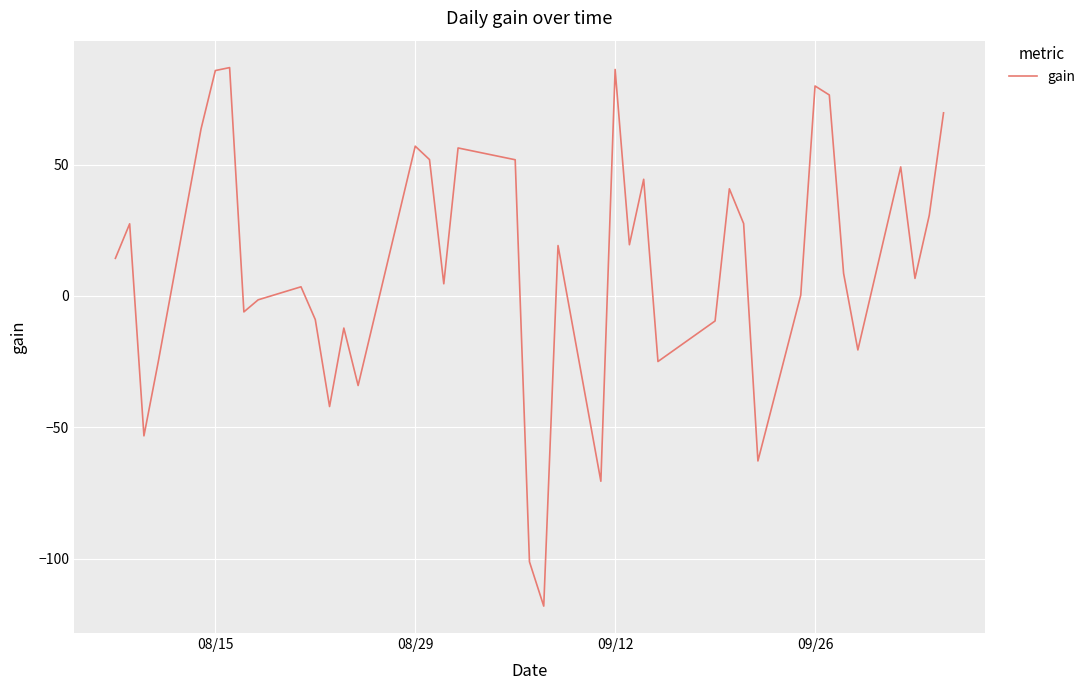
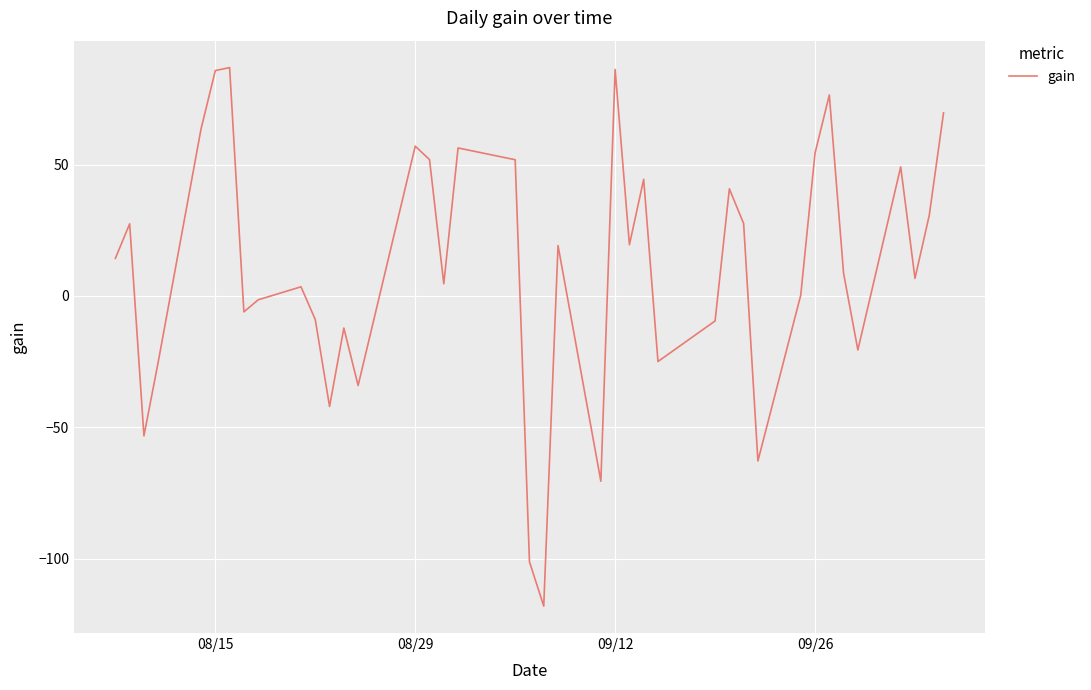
  {
    "08/15": 86,
    "08/29": 57,
    "09/12": 86,
-   "09/26": 80
+   "09/26": 54
  }
